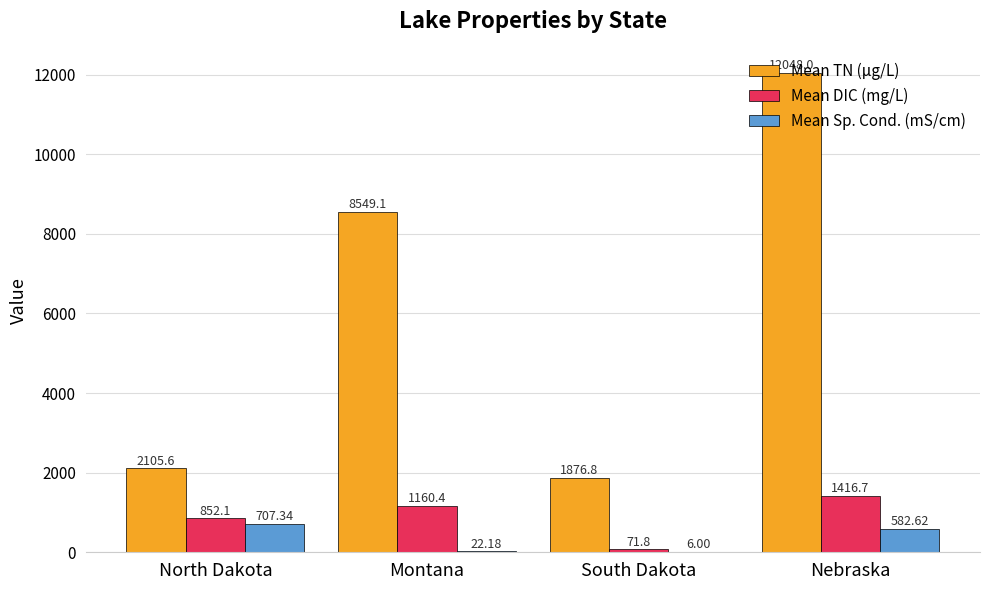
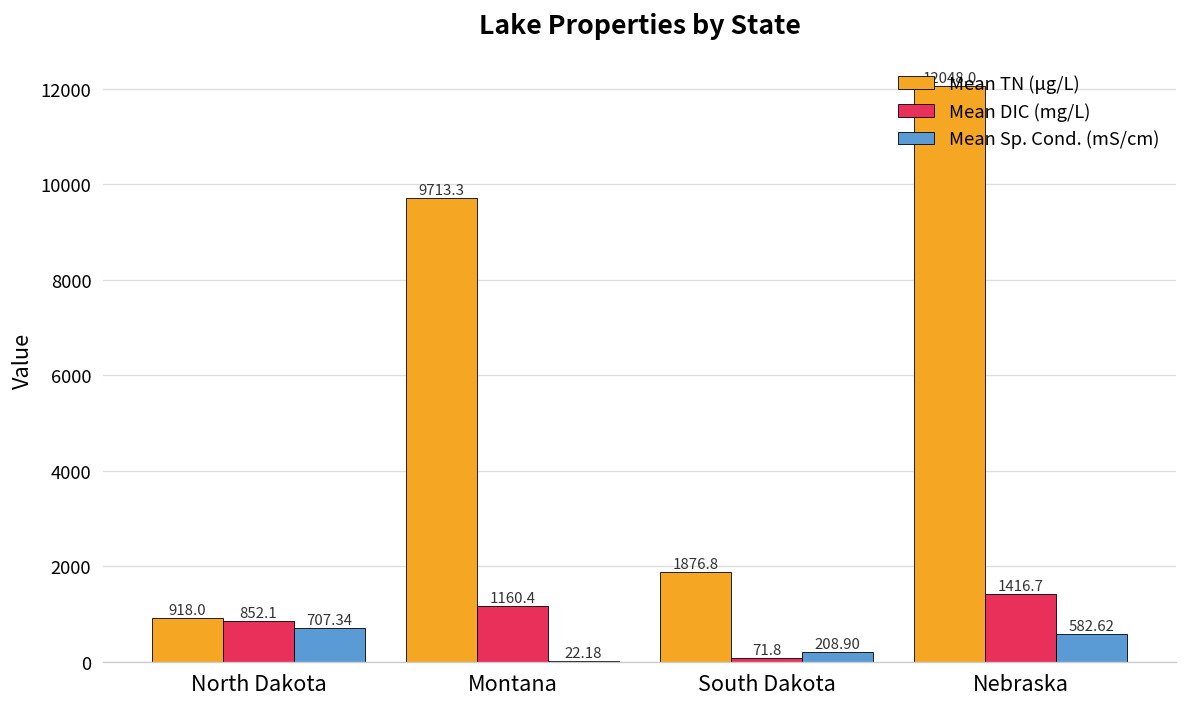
  {
    "Mean TN (μg/L)": {
-     "North Dakota": 2105.6,
-     "Montana": 8549.1,
+     "North Dakota": 918.0,
+     "Montana": 9713.3,
      "South Dakota": 1876.8,
      "Nebraska": 12048.0
    },
    "Mean DIC (mg/L)": {
      "North Dakota": 852.1,
      "Montana": 1160.4,
      "South Dakota": 71.8,
      "Nebraska": 1416.7
    },
    "Mean Sp. Cond. (mS/cm)": {
      "North Dakota": 707.34,
      "Montana": 22.18,
-     "South Dakota": 6.00,
+     "South Dakota": 208.90,
      "Nebraska": 582.62
    }
  }
